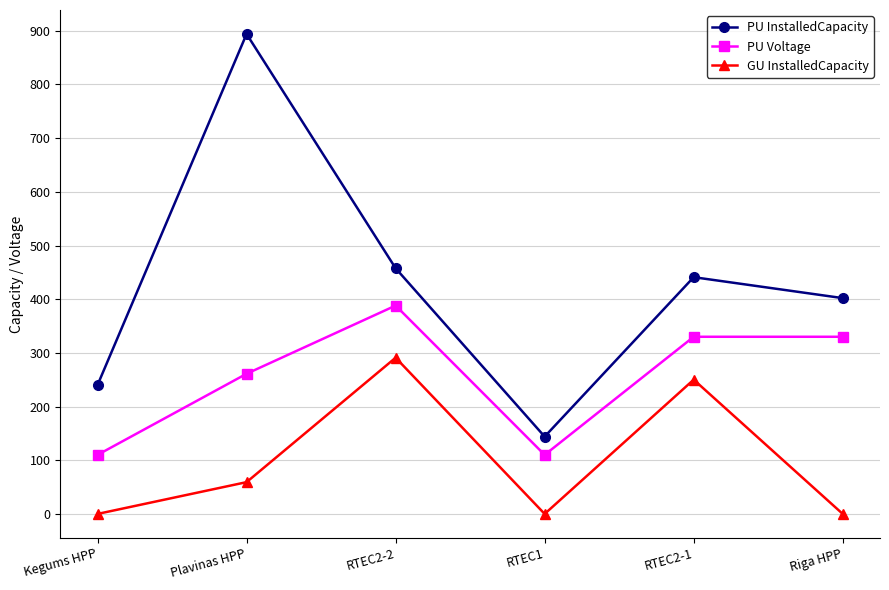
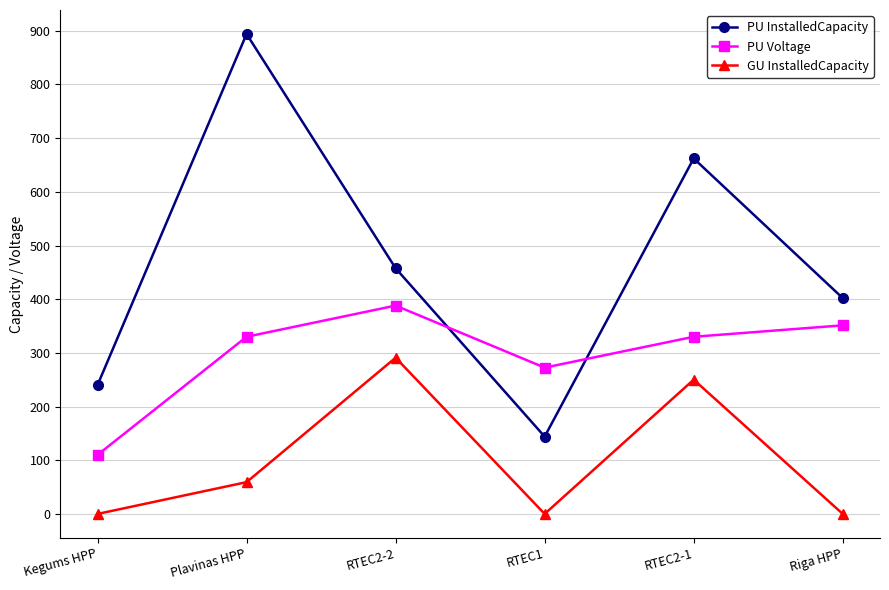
  {
    "PU InstalledCapacity": {
      "Kegums HPP": 240,
      "Plavinas HPP": 890,
      "RTEC2-2": 460,
      "RTEC1": 140,
-     "RTEC2-1": 440,
+     "RTEC2-1": 660,
      "Riga HPP": 400
    },
    "PU Voltage": {
      "Kegums HPP": 110,
-     "Plavinas HPP": 260,
+     "Plavinas HPP": 330,
      "RTEC2-2": 390,
-     "RTEC1": 110,
+     "RTEC1": 270,
      "RTEC2-1": 330,
-     "Riga HPP": 330
+     "Riga HPP": 350
    },
    "GU InstalledCapacity": {
      "Kegums HPP": 0,
      "Plavinas HPP": 60,
      "RTEC2-2": 290,
      "RTEC1": 0,
      "RTEC2-1": 250,
      "Riga HPP": 0
    }
  }
